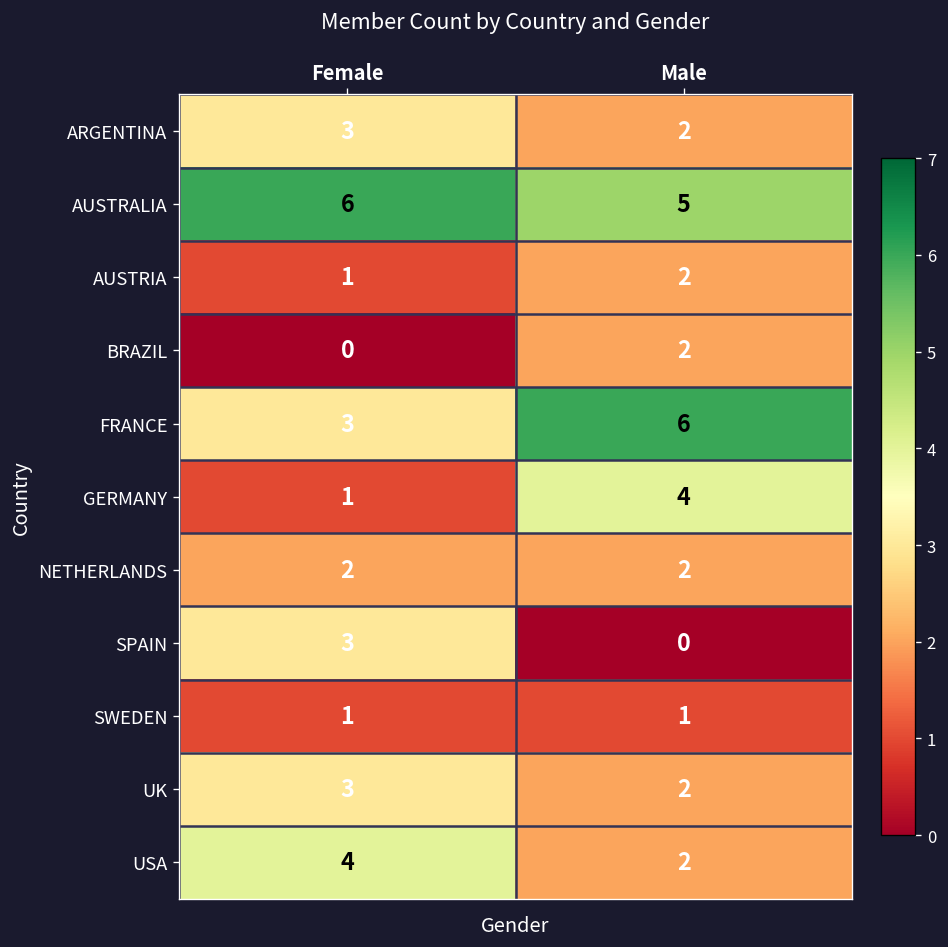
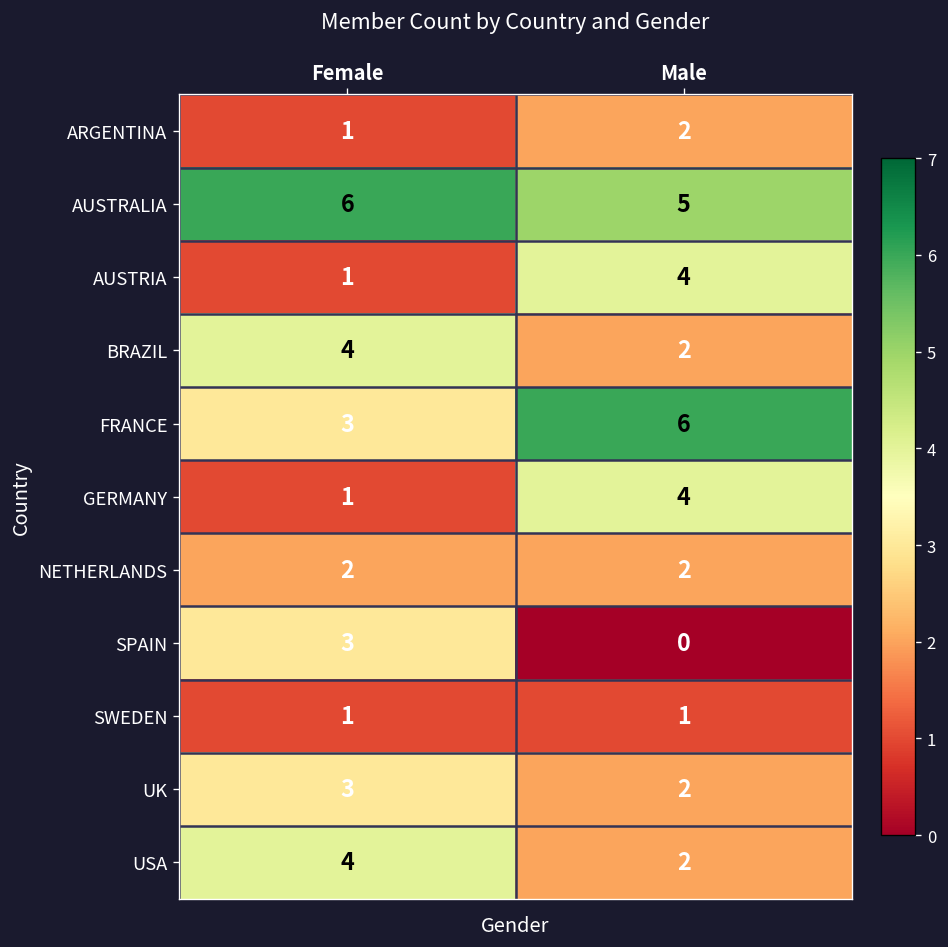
  {
    "ARGENTINA": {
-     "Female": 3,
+     "Female": 1,
      "Male": 2
    },
    "AUSTRALIA": {
      "Female": 6,
      "Male": 5
    },
    "AUSTRIA": {
      "Female": 1,
-     "Male": 2
+     "Male": 4
    },
    "BRAZIL": {
-     "Female": 0,
+     "Female": 4,
      "Male": 2
    },
    "FRANCE": {
      "Female": 3,
      "Male": 6
    },
    "GERMANY": {
      "Female": 1,
      "Male": 4
    },
    "NETHERLANDS": {
      "Female": 2,
      "Male": 2
    },
    "SPAIN": {
      "Female": 3,
      "Male": 0
    },
    "SWEDEN": {
      "Female": 1,
      "Male": 1
    },
    "UK": {
      "Female": 3,
      "Male": 2
    },
    "USA": {
      "Female": 4,
      "Male": 2
    }
  }
